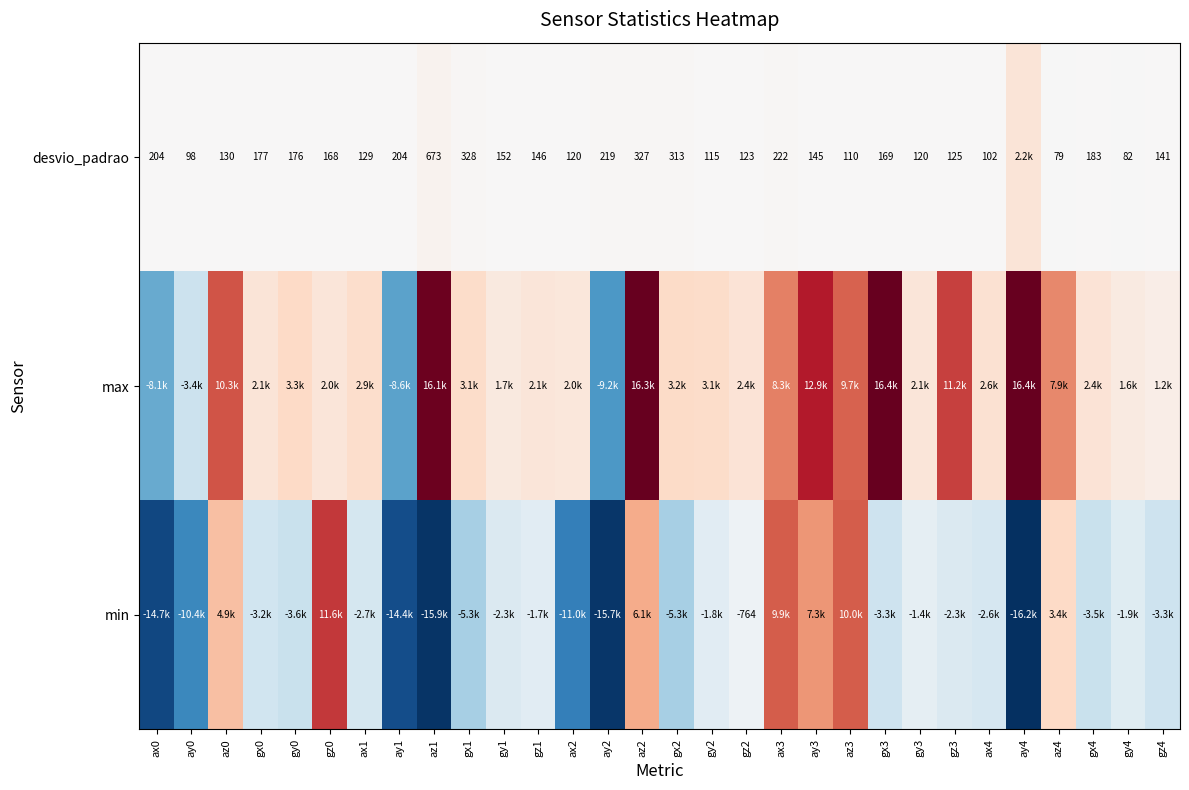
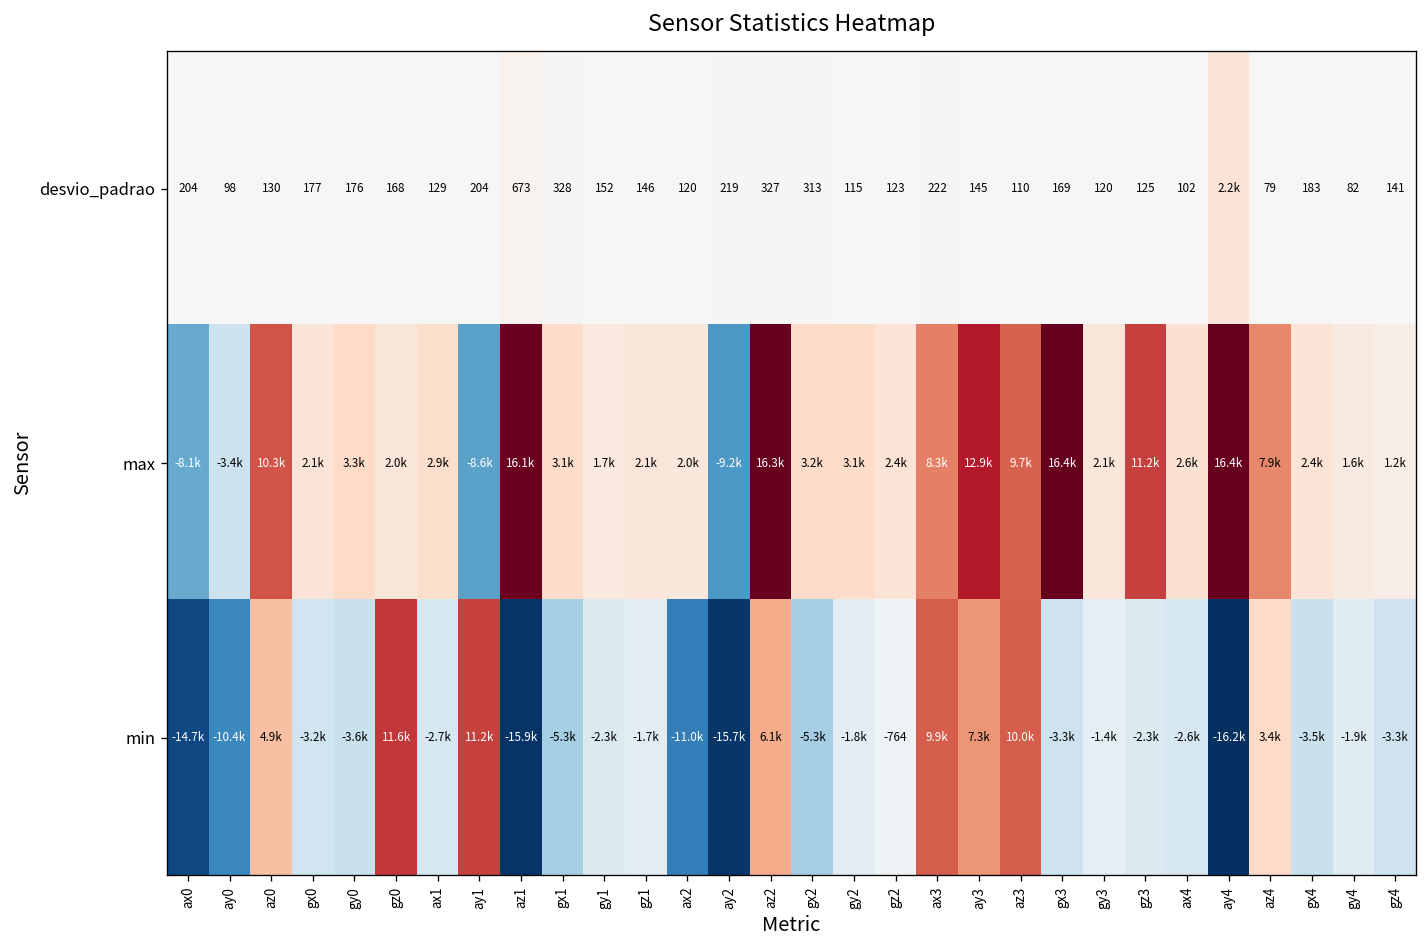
  {
    "desvio_padrao": {
      "ax0": "204",
      "ay0": "98",
      "az0": "130",
      "gx0": "177",
      "gy0": "176",
      "gz0": "168",
      "ax1": "129",
      "ay1": "204",
      "az1": "673",
      "gx1": "328",
      "gy1": "152",
      "gz1": "146",
      "ax2": "120",
      "ay2": "219",
      "az2": "327",
      "gx2": "313",
      "gy2": "115",
      "gz2": "123",
      "ax3": "222",
      "ay3": "145",
      "az3": "110",
      "gx3": "169",
      "gy3": "120",
      "gz3": "125",
      "ax4": "102",
      "ay4": "2.2k",
      "az4": "79",
      "gx4": "183",
      "gy4": "82",
      "gz4": "141"
    },
    "max": {
      "ax0": "-8.1k",
      "ay0": "-3.4k",
      "az0": "10.3k",
      "gx0": "2.1k",
      "gy0": "3.3k",
      "gz0": "2.0k",
      "ax1": "2.9k",
      "ay1": "-8.6k",
      "az1": "16.1k",
      "gx1": "3.1k",
      "gy1": "1.7k",
      "gz1": "2.1k",
      "ax2": "2.0k",
      "ay2": "-9.2k",
      "az2": "16.3k",
      "gx2": "3.2k",
      "gy2": "3.1k",
      "gz2": "2.4k",
      "ax3": "8.3k",
      "ay3": "12.9k",
      "az3": "9.7k",
      "gx3": "16.4k",
      "gy3": "2.1k",
      "gz3": "11.2k",
      "ax4": "2.6k",
      "ay4": "16.4k",
      "az4": "7.9k",
      "gx4": "2.4k",
      "gy4": "1.6k",
      "gz4": "1.2k"
    },
    "min": {
      "ax0": "-14.7k",
      "ay0": "-10.4k",
      "az0": "4.9k",
      "gx0": "-3.2k",
      "gy0": "-3.6k",
      "gz0": "11.6k",
      "ax1": "-2.7k",
-     "ay1": "-14.4k",
+     "ay1": "11.2k",
      "az1": "-15.9k",
      "gx1": "-5.3k",
      "gy1": "-2.3k",
      "gz1": "-1.7k",
      "ax2": "-11.0k",
      "ay2": "-15.7k",
      "az2": "6.1k",
      "gx2": "-5.3k",
      "gy2": "-1.8k",
      "gz2": "-764",
      "ax3": "9.9k",
      "ay3": "7.3k",
      "az3": "10.0k",
      "gx3": "-3.3k",
      "gy3": "-1.4k",
      "gz3": "-2.3k",
      "ax4": "-2.6k",
      "ay4": "-16.2k",
      "az4": "3.4k",
      "gx4": "-3.5k",
      "gy4": "-1.9k",
      "gz4": "-3.3k"
    }
  }
